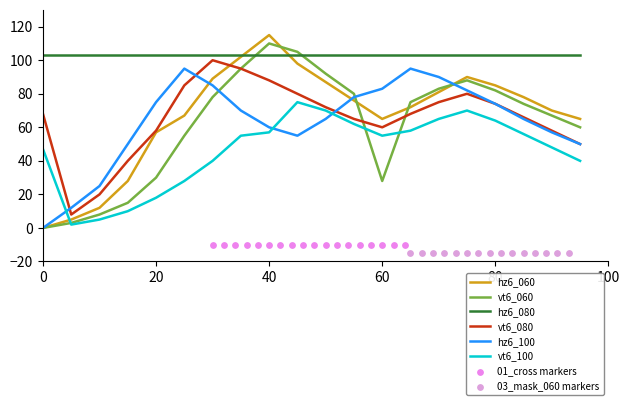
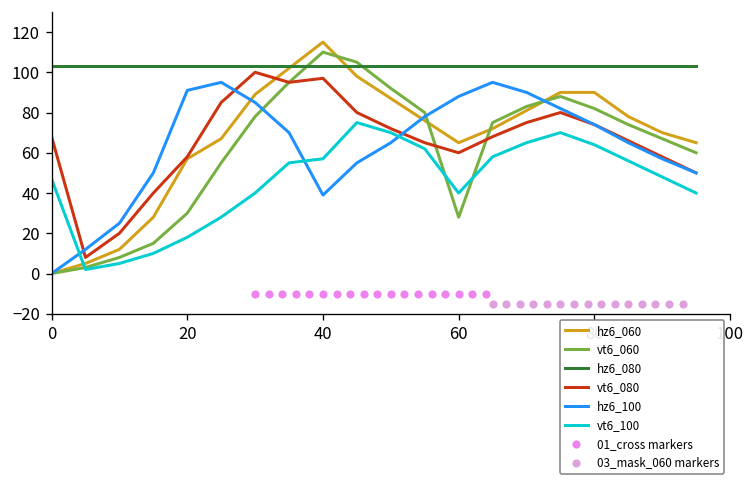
  {
    "hz6_060": {
      "40": 115,
      "60": 65,
-     "80": 85
+     "80": 90
    },
    "vt6_060": {
      "20": 30,
      "40": 110,
      "60": 28,
      "80": 82
    },
    "hz6_080": {
      "0": 103,
      "20": 103,
      "40": 103,
      "60": 103,
      "80": 103
    },
    "vt6_080": {
      "0": 68,
-     "40": 88,
+     "40": 97,
      "60": 60
    },
    "hz6_100": {
-     "20": 75,
-     "40": 60,
-     "60": 83
+     "20": 91,
+     "40": 39,
+     "60": 88
    },
    "vt6_100": {
      "0": 47,
      "20": 18,
      "40": 57,
-     "60": 55,
+     "60": 40,
      "80": 64
    }
  }
